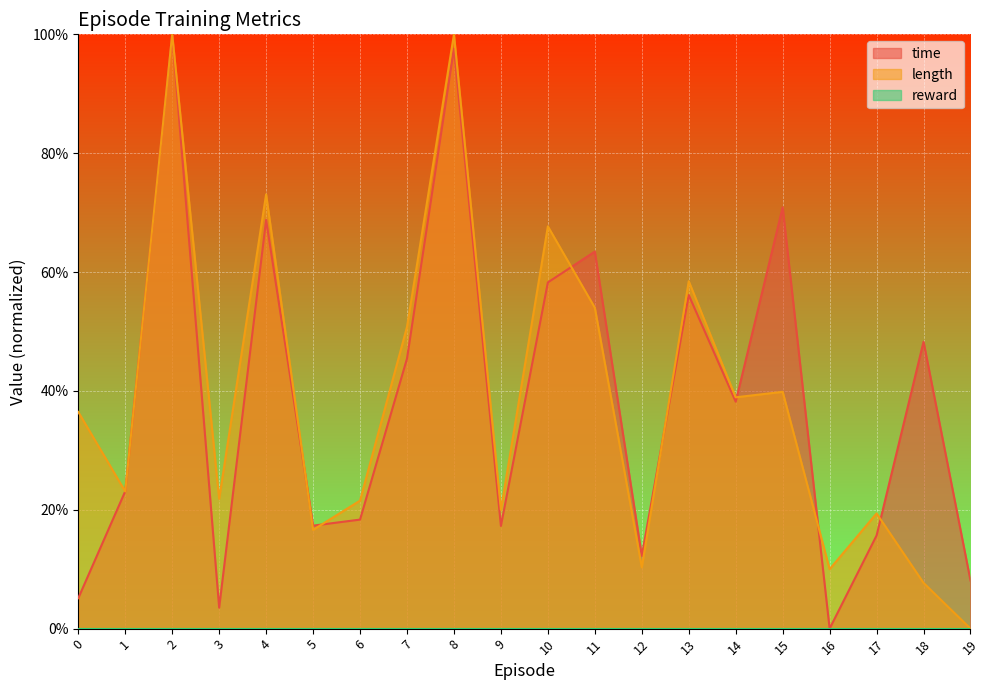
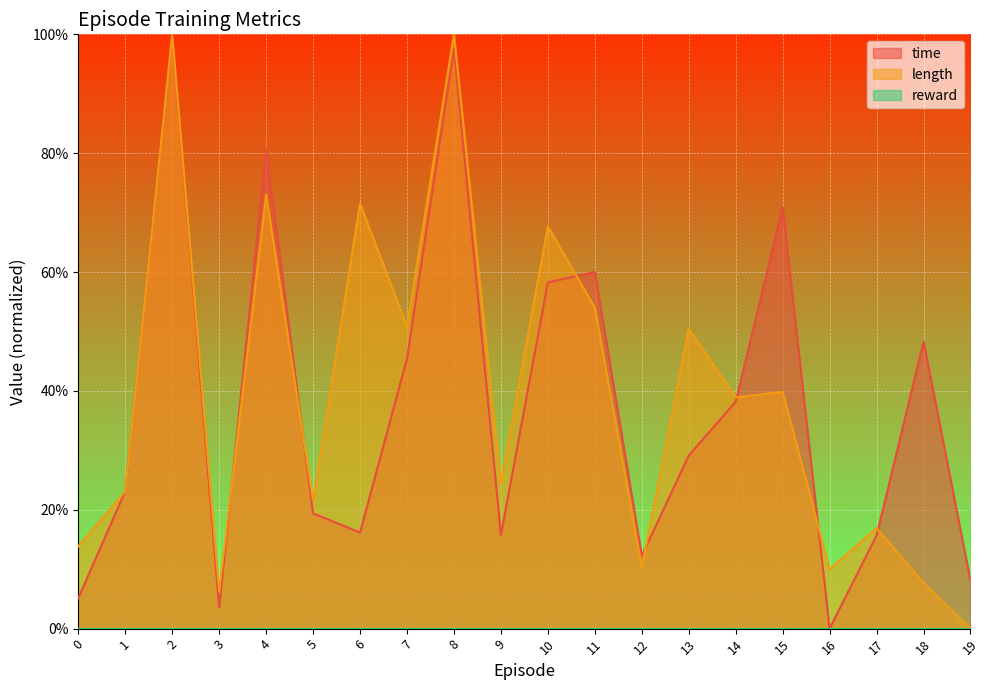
  {
    "time": {
      "0": "5%",
      "3": "4%",
-     "4": "69%",
-     "5": "17%",
-     "6": "18%",
+     "4": "81%",
+     "5": "19%",
+     "6": "16%",
      "7": "45%",
      "8": "98%",
-     "9": "17%",
+     "9": "16%",
      "10": "58%",
-     "11": "63%",
+     "11": "60%",
      "12": "12%",
-     "13": "56%",
+     "13": "29%",
      "14": "38%",
      "15": "71%",
      "17": "16%",
      "18": "48%",
      "19": "8%"
    },
    "length": {
-     "0": "36%",
-     "3": "22%",
+     "0": "14%",
+     "3": "6%",
      "4": "73%",
-     "5": "17%",
-     "6": "22%",
+     "5": "22%",
+     "6": "72%",
      "7": "51%",
      "8": "100%",
-     "9": "20%",
+     "9": "24%",
      "10": "68%",
      "11": "54%",
      "12": "10%",
-     "13": "58%",
+     "13": "50%",
      "14": "39%",
      "15": "40%",
      "16": "10%",
-     "17": "19%",
+     "17": "17%",
      "18": "8%"
    },
    "reward": {
      "0": "0%",
      "1": "0%",
      "2": "0%",
      "3": "0%",
      "4": "0%",
      "5": "0%",
      "6": "0%",
      "7": "0%",
      "8": "0%",
      "9": "0%",
      "10": "0%",
      "11": "0%",
      "12": "0%",
      "13": "0%",
      "14": "0%",
      "15": "0%",
      "17": "0%",
      "18": "0%"
    }
  }
